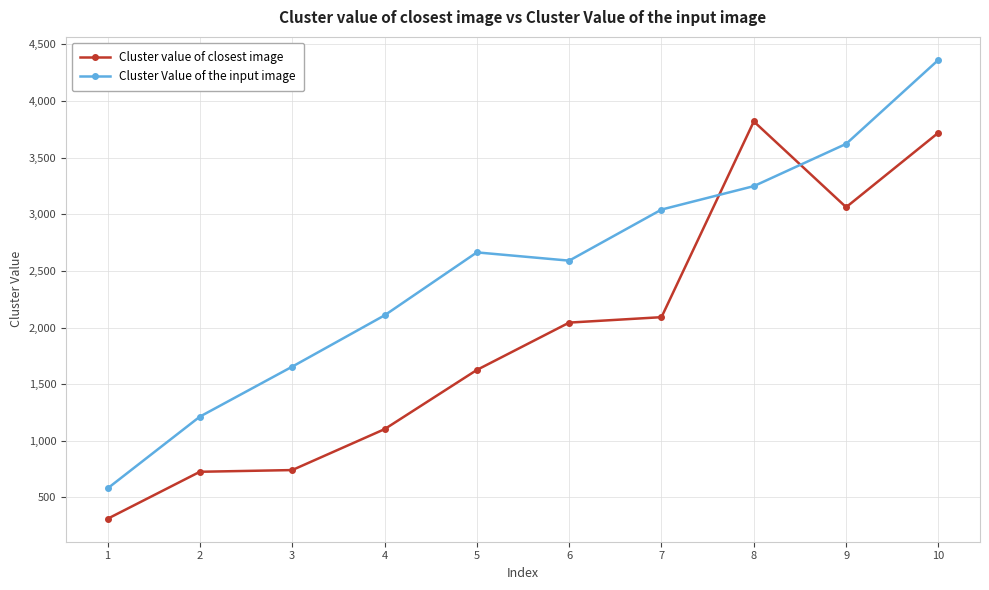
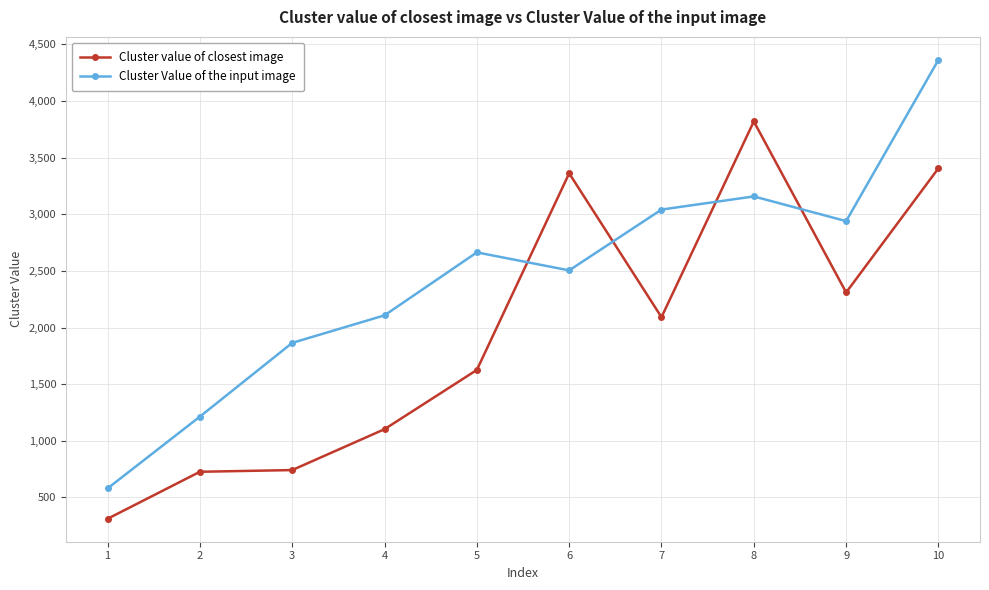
  {
    "Cluster value of closest image": {
      "1": "310",
      "2": "730",
      "3": "740",
      "4": "1,100",
      "5": "1,630",
-     "6": "2,040",
+     "6": "3,360",
      "7": "2,090",
      "8": "3,820",
-     "9": "3,060",
-     "10": "3,720"
+     "9": "2,310",
+     "10": "3,410"
    },
    "Cluster Value of the input image": {
      "1": "580",
      "2": "1,210",
-     "3": "1,660",
+     "3": "1,870",
      "4": "2,110",
      "5": "2,660",
-     "6": "2,590",
+     "6": "2,510",
      "7": "3,040",
-     "8": "3,250",
-     "9": "3,620",
+     "8": "3,160",
+     "9": "2,940",
      "10": "4,360"
    }
  }
